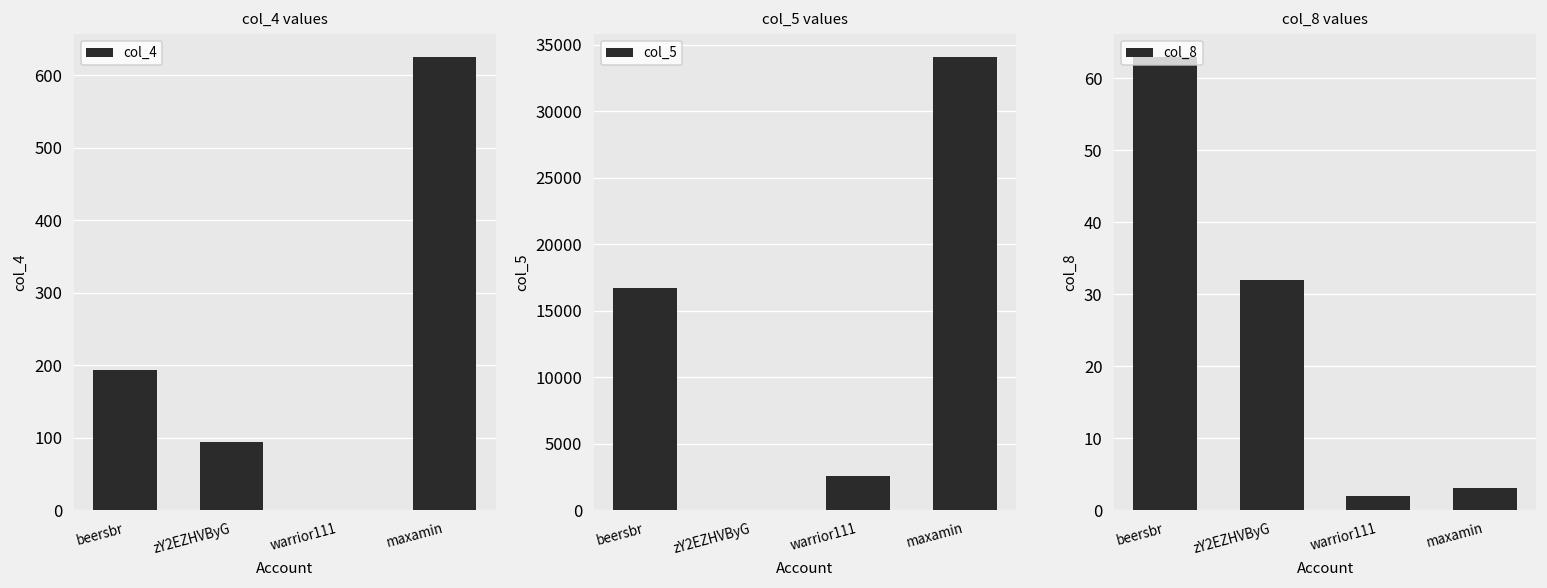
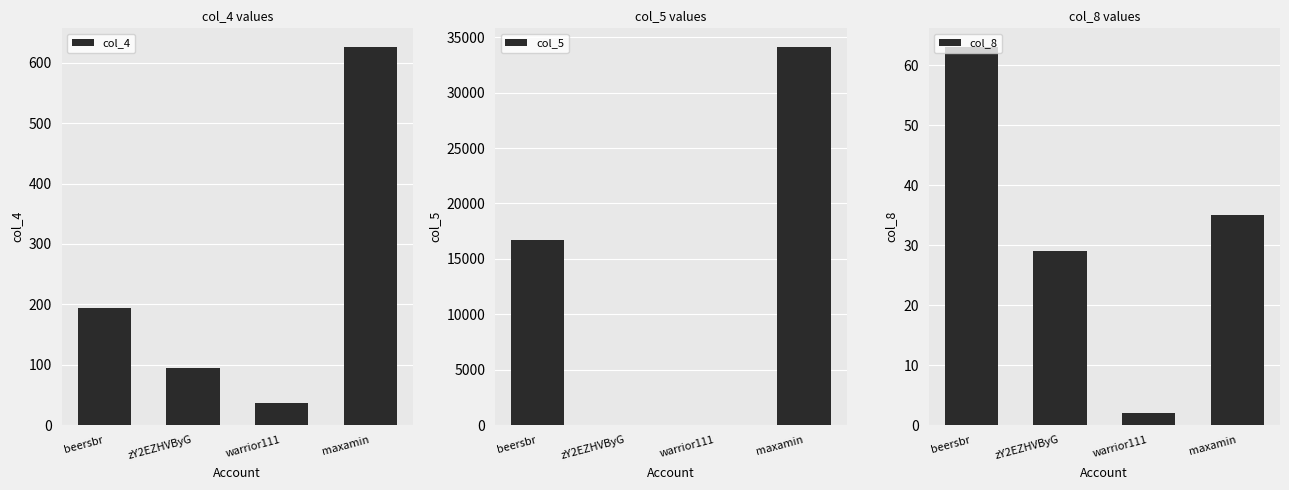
  {
    "col_4 values": {
      "beersbr": 190,
      "zY2EZHVByG": 90,
-     "warrior111": 0,
+     "warrior111": 40,
      "maxamin": 630
    },
    "col_5 values": {
      "beersbr": 16700,
-     "warrior111": 2500,
+     "warrior111": 0,
      "maxamin": 34100
    },
    "col_8 values": {
-     "zY2EZHVByG": 32,
+     "zY2EZHVByG": 29,
      "warrior111": 2,
-     "maxamin": 3
+     "maxamin": 35
    }
  }
